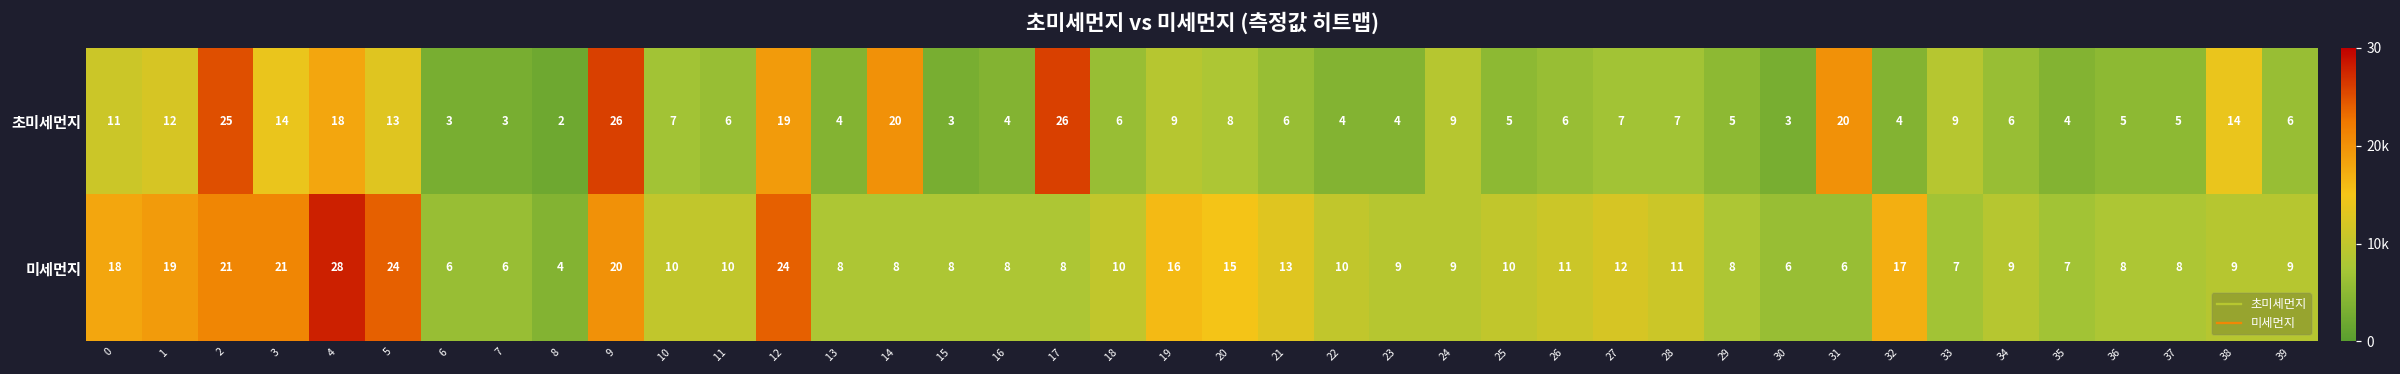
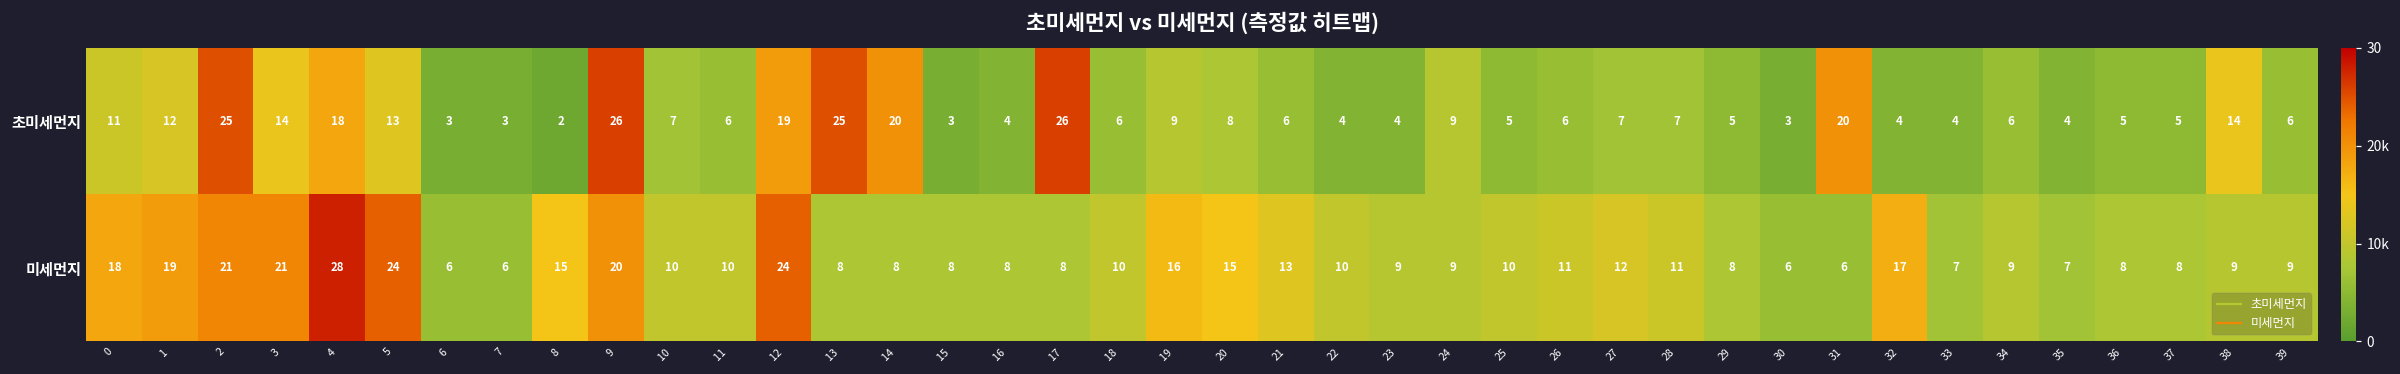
  {
    "초미세먼지": {
      "0": 11,
      "1": 12,
      "2": 25,
      "3": 14,
      "4": 18,
      "5": 13,
      "6": 3,
      "7": 3,
      "8": 2,
      "9": 26,
      "10": 7,
      "11": 6,
      "12": 19,
-     "13": 4,
+     "13": 25,
      "14": 20,
      "15": 3,
      "16": 4,
      "17": 26,
      "18": 6,
      "19": 9,
      "20": 8,
      "21": 6,
      "22": 4,
      "23": 4,
      "24": 9,
      "25": 5,
      "26": 6,
      "27": 7,
      "28": 7,
      "29": 5,
      "30": 3,
      "31": 20,
      "32": 4,
-     "33": 9,
+     "33": 4,
      "34": 6,
      "35": 4,
      "36": 5,
      "37": 5,
      "38": 14,
      "39": 6
    },
    "미세먼지": {
      "0": 18,
      "1": 19,
      "2": 21,
      "3": 21,
      "4": 28,
      "5": 24,
      "6": 6,
      "7": 6,
-     "8": 4,
+     "8": 15,
      "9": 20,
      "10": 10,
      "11": 10,
      "12": 24,
      "13": 8,
      "14": 8,
      "15": 8,
      "16": 8,
      "17": 8,
      "18": 10,
      "19": 16,
      "20": 15,
      "21": 13,
      "22": 10,
      "23": 9,
      "24": 9,
      "25": 10,
      "26": 11,
      "27": 12,
      "28": 11,
      "29": 8,
      "30": 6,
      "31": 6,
      "32": 17,
      "33": 7,
      "34": 9,
      "35": 7,
      "36": 8,
      "37": 8,
      "38": 9,
      "39": 9
    }
  }
